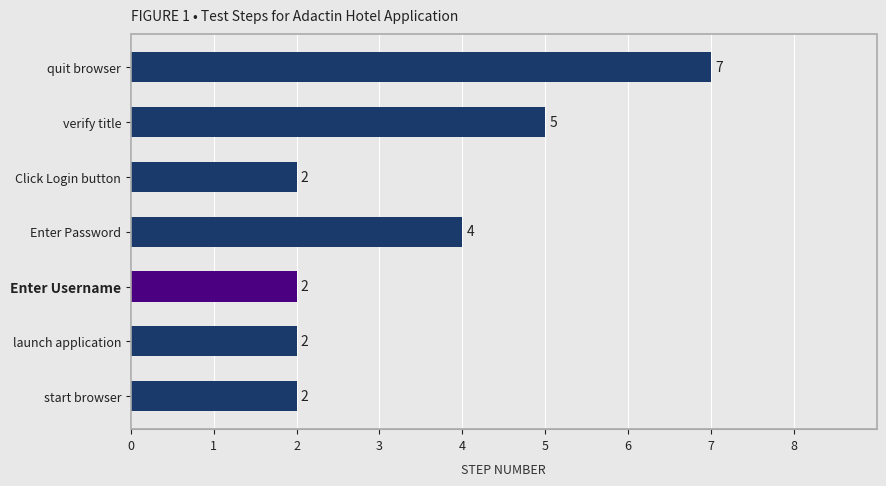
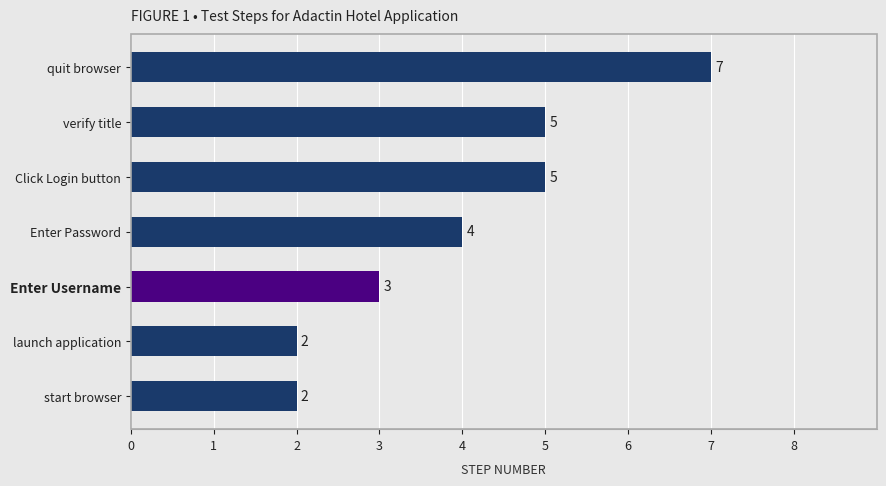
  {
    "quit browser": 7,
    "verify title": 5,
-   "Click Login button": 2,
+   "Click Login button": 5,
    "Enter Password": 4,
-   "Enter Username": 2,
+   "Enter Username": 3,
    "launch application": 2,
    "start browser": 2
  }
